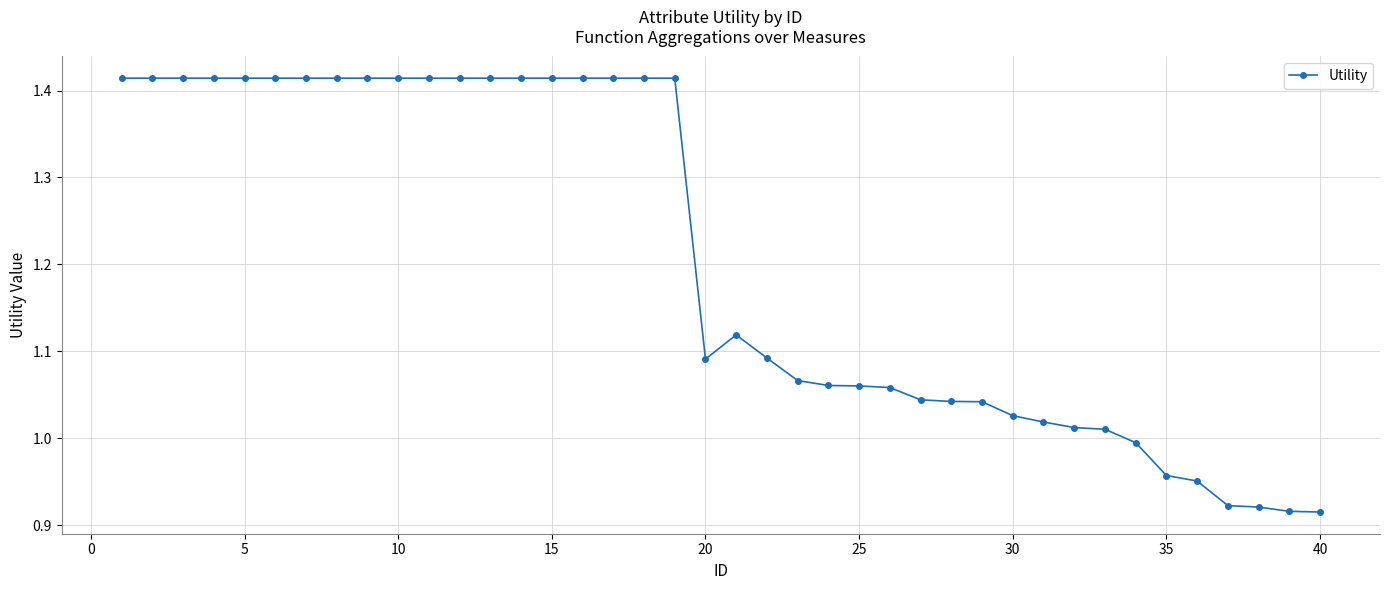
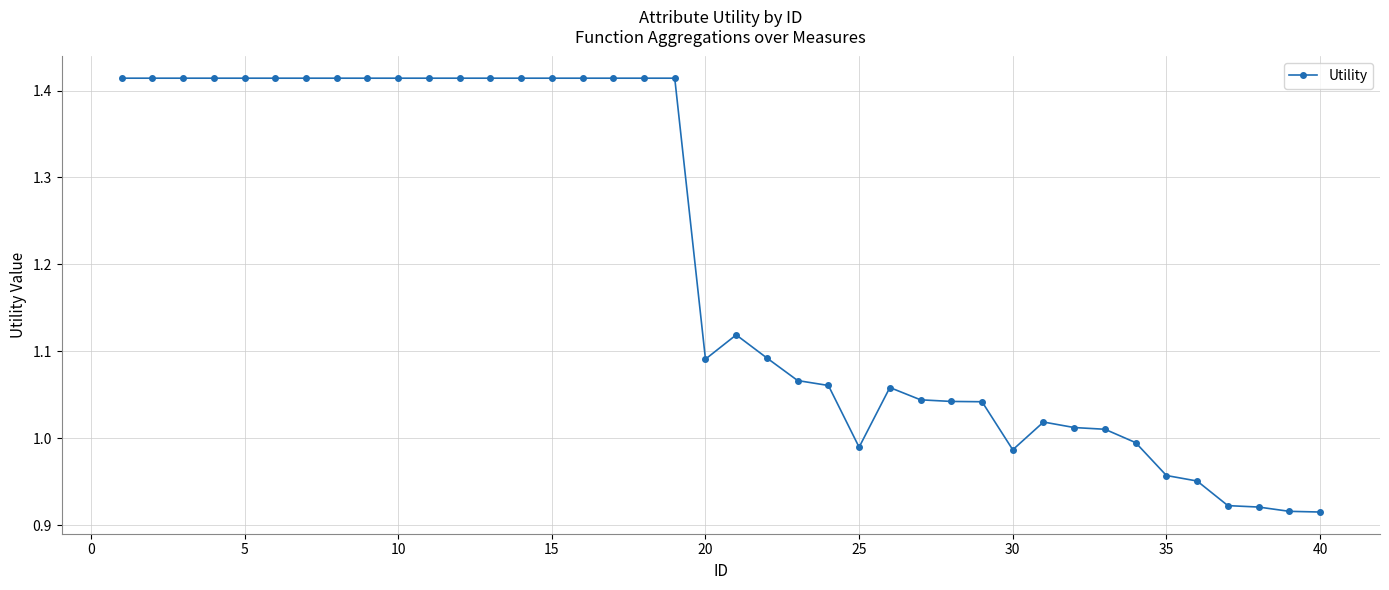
  {
    "5": 1.41,
    "10": 1.41,
    "15": 1.41,
    "20": 1.09,
-   "25": 1.06,
-   "30": 1.03,
+   "25": 0.99,
+   "30": 0.99,
    "35": 0.96,
    "40": 0.92
  }
